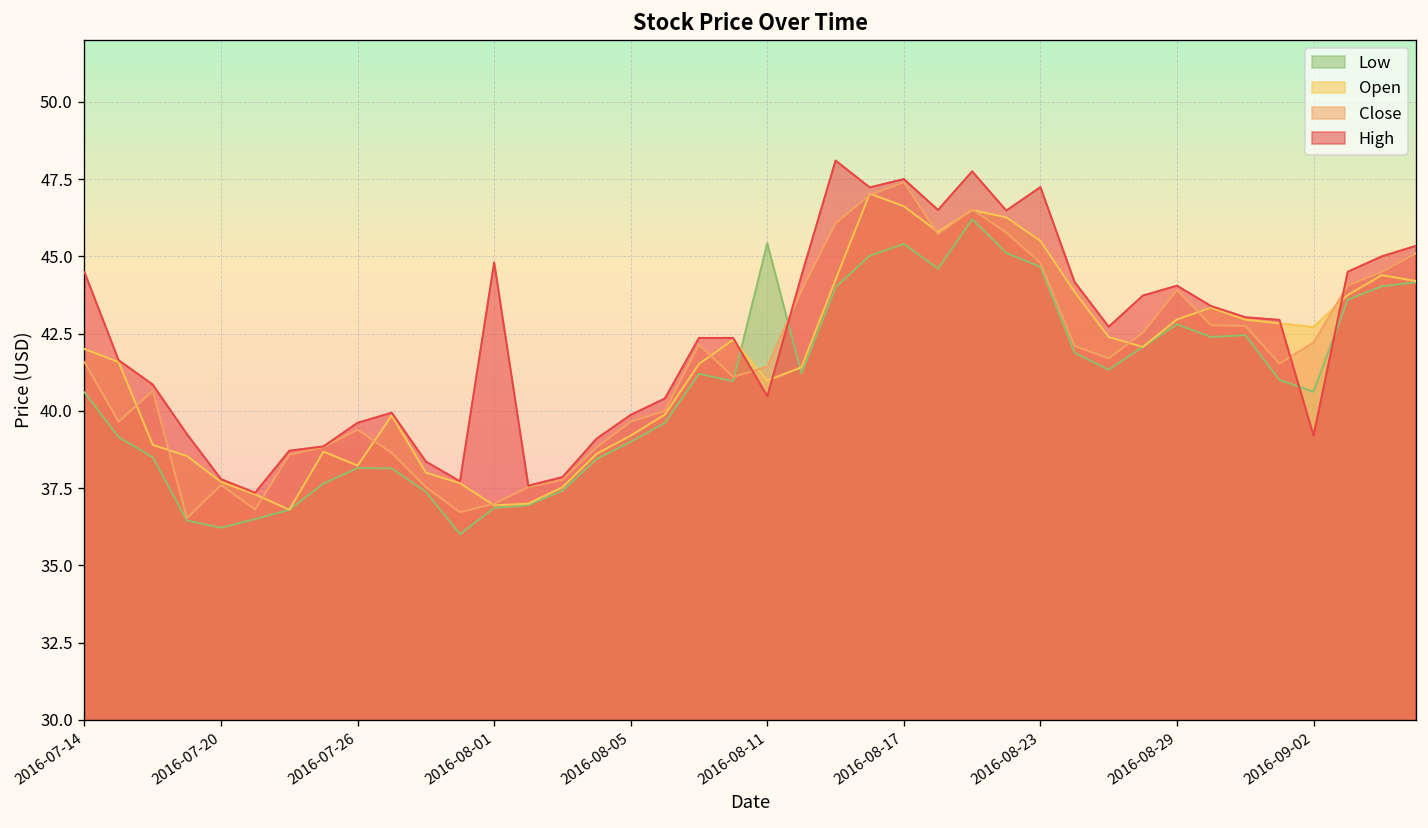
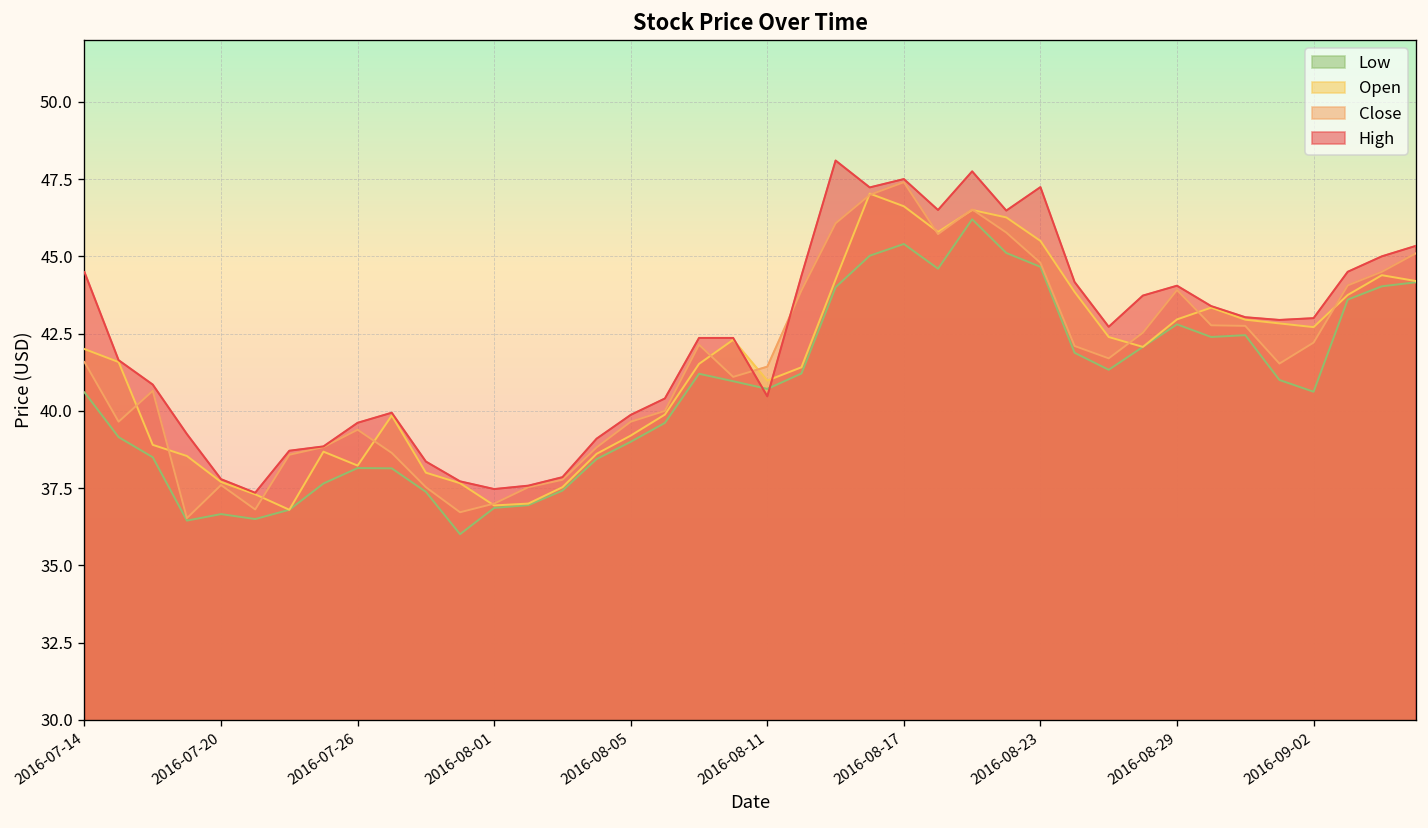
  {
    "Low": {
      "2016-07-14": 40.6,
-     "2016-07-20": 36.2,
+     "2016-07-20": 36.7,
      "2016-08-05": 39.0,
-     "2016-08-11": 45.4,
+     "2016-08-11": 40.7,
      "2016-08-17": 45.4,
      "2016-08-23": 44.7,
      "2016-08-29": 42.8,
      "2016-09-02": 40.6
    },
    "High": {
      "2016-07-14": 44.5,
      "2016-07-26": 39.6,
-     "2016-08-01": 44.8,
+     "2016-08-01": 37.5,
      "2016-08-05": 39.9,
      "2016-08-11": 40.5,
      "2016-08-17": 47.5,
      "2016-08-23": 47.2,
      "2016-08-29": 44.0,
-     "2016-09-02": 39.2
+     "2016-09-02": 43.0
    }
  }
